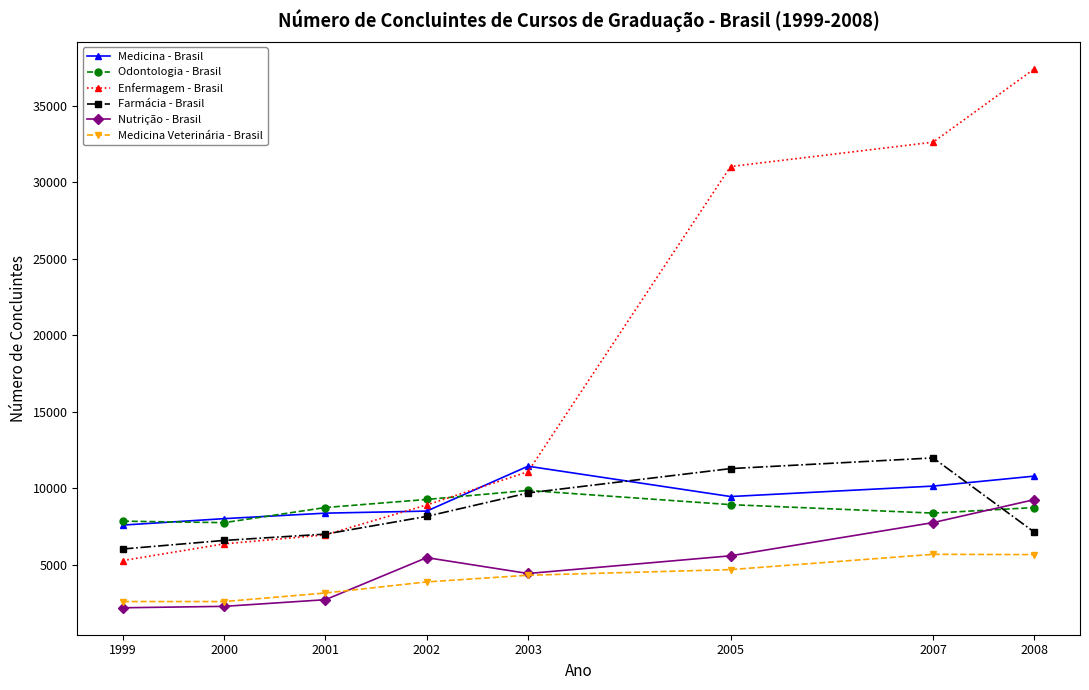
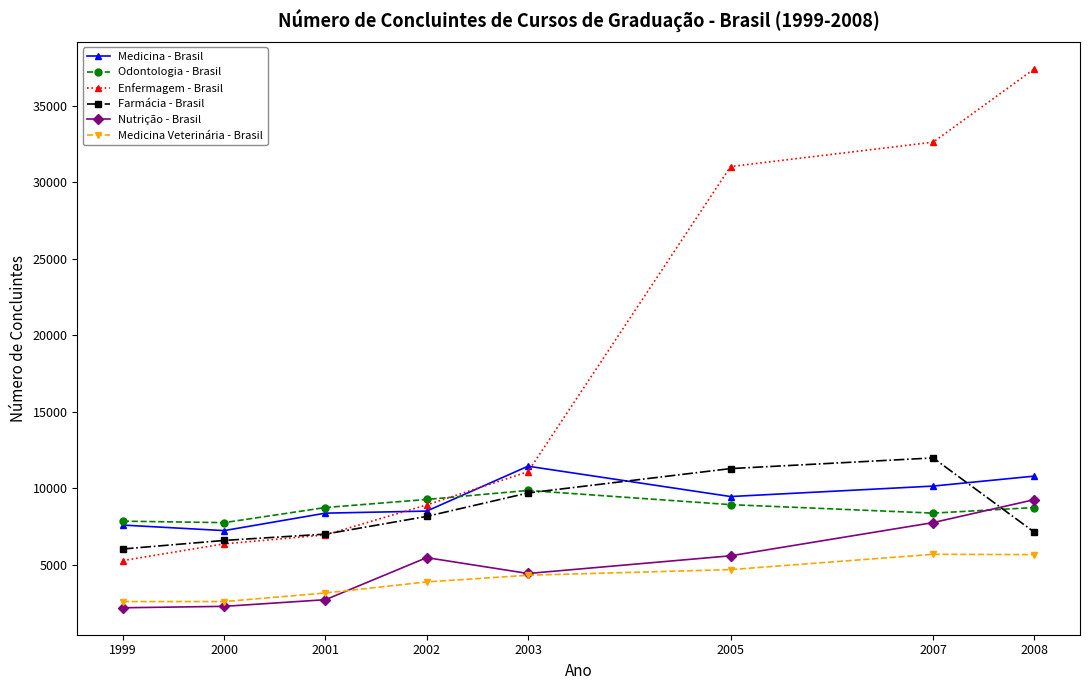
  {
    "Medicina - Brasil": {
      "1999": 7600,
-     "2000": 8000,
+     "2000": 7200,
      "2001": 8400,
      "2002": 8500,
      "2003": 11400,
      "2005": 9400,
      "2007": 10100,
      "2008": 10800
    },
    "Odontologia - Brasil": {
      "1999": 7800,
      "2000": 7700,
      "2001": 8700,
      "2002": 9300,
      "2003": 9800,
      "2005": 8900,
      "2007": 8400,
      "2008": 8700
    },
    "Enfermagem - Brasil": {
      "1999": 5300,
      "2000": 6400,
      "2002": 8900,
      "2003": 11100,
      "2005": 31000,
      "2007": 32600,
      "2008": 37400
    },
    "Farmácia - Brasil": {
      "1999": 6000,
      "2000": 6600,
      "2002": 8200,
      "2003": 9700,
      "2005": 11300,
      "2007": 12000,
      "2008": 7100
    },
    "Nutrição - Brasil": {
      "1999": 2200,
      "2000": 2300,
      "2001": 2700,
      "2002": 5500,
      "2005": 5600,
      "2007": 7700,
      "2008": 9200
    },
    "Medicina Veterinária - Brasil": {
      "1999": 2600,
      "2000": 2600,
      "2001": 3100,
      "2002": 3900,
      "2005": 4700,
      "2007": 5700,
      "2008": 5700
    }
  }
